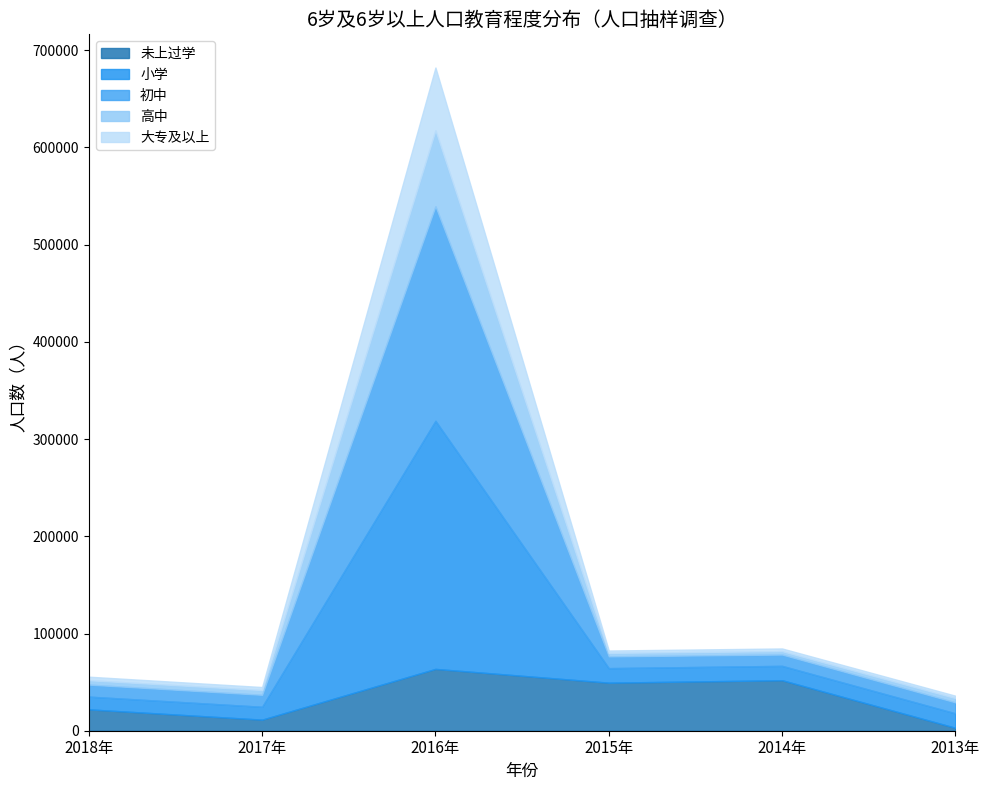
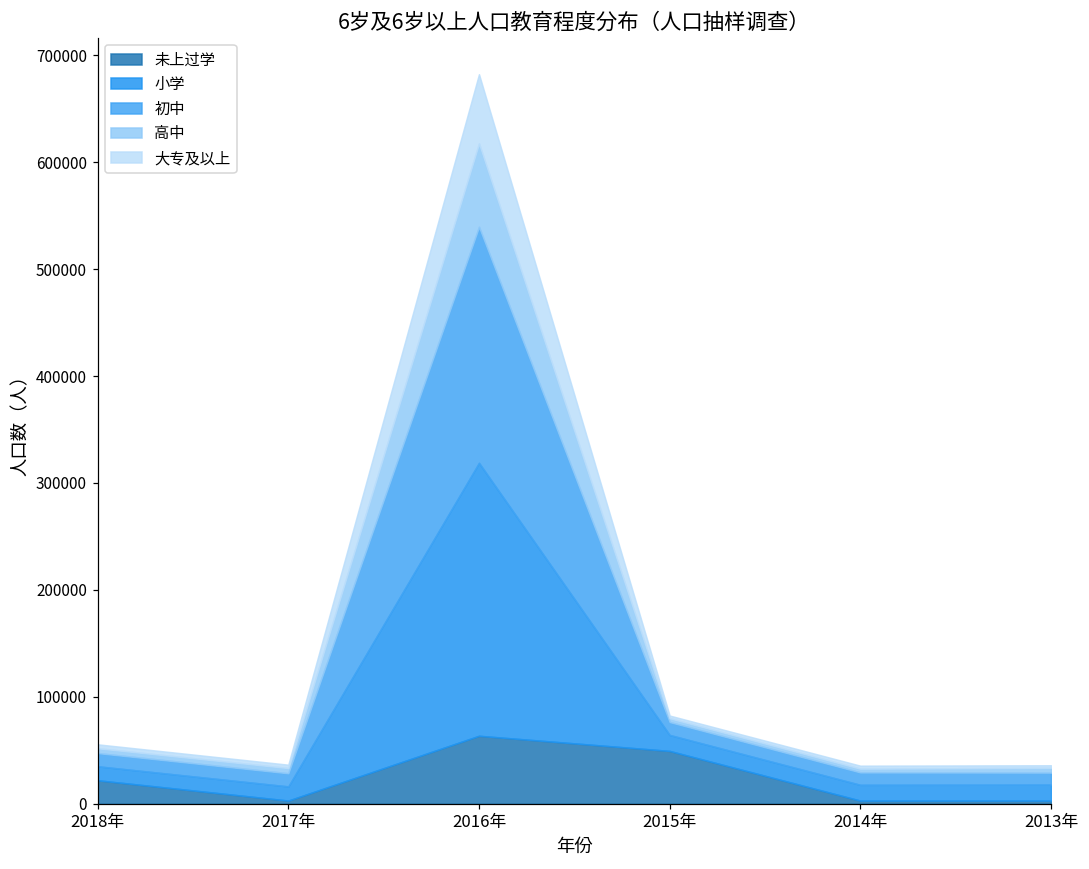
  {
    "未上过学": {
      "2018年": 20000,
-     "2017年": 10000,
+     "2017年": 0,
      "2016年": 60000,
      "2015年": 50000,
-     "2014年": 50000,
+     "2014年": 0,
      "2013年": 0
    }
  }
